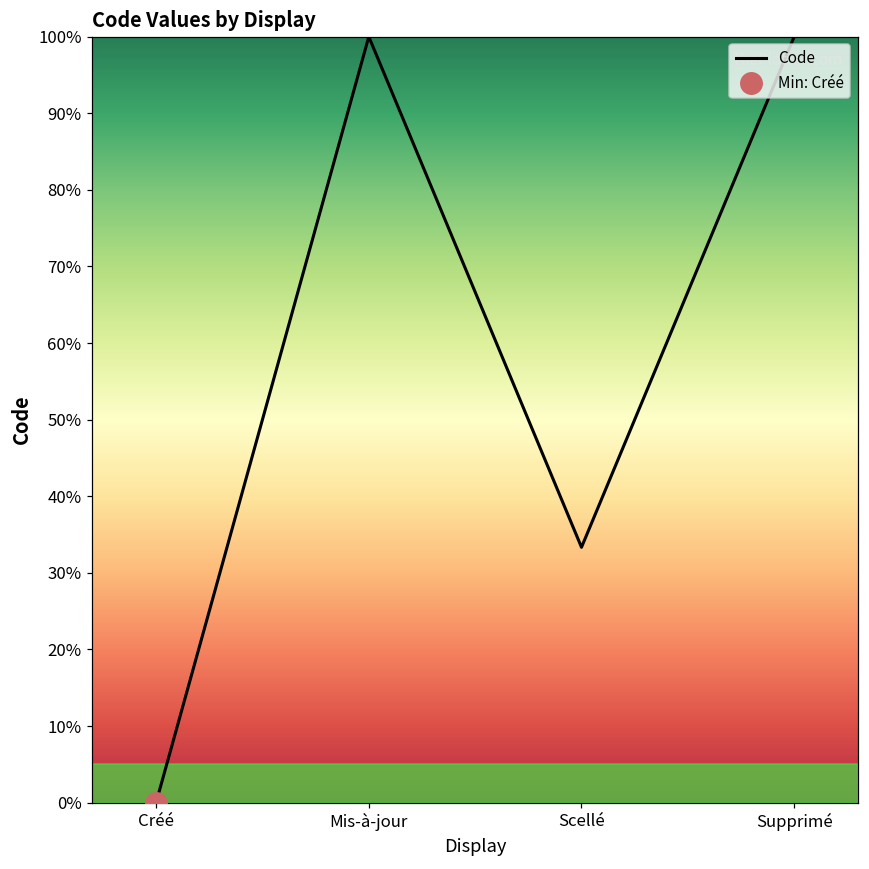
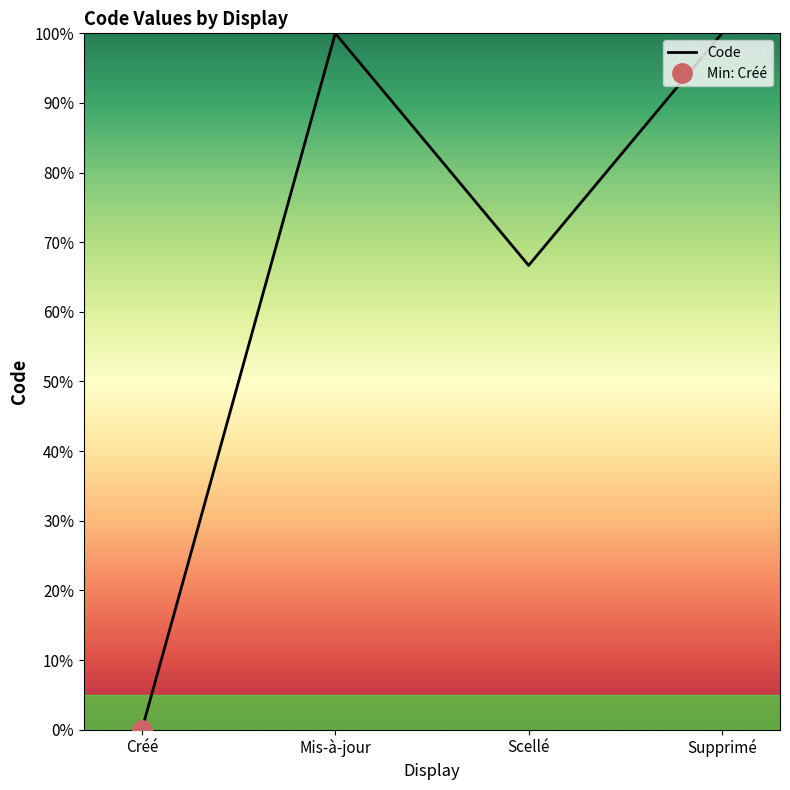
  {
    "Code": {
      "Mis-à-jour": "100%",
-     "Scellé": "33%",
+     "Scellé": "67%",
      "Supprimé": "100%"
    }
  }
